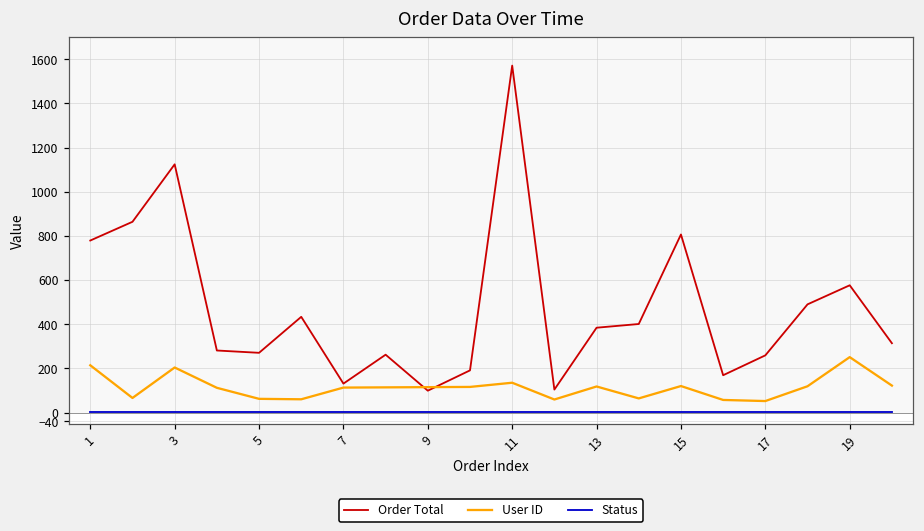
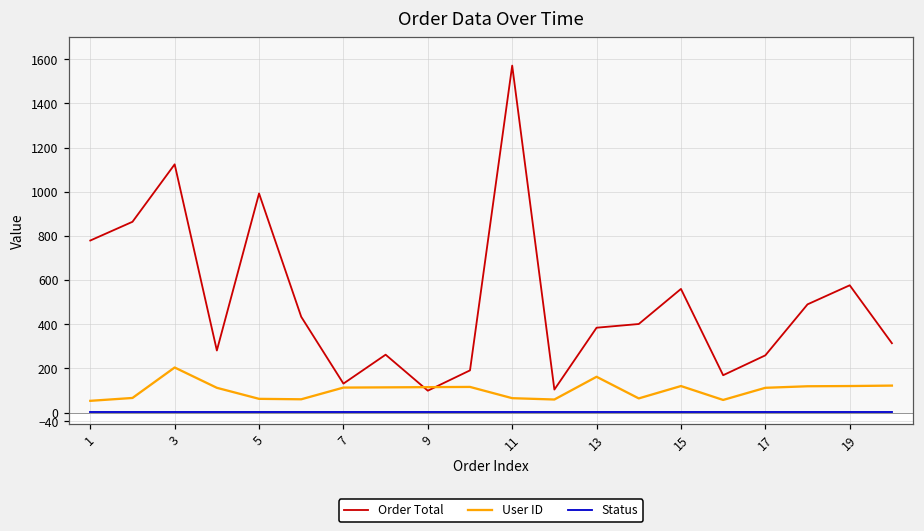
  {
    "Order Total": {
      "1": 780,
      "3": 1120,
-     "5": 270,
+     "5": 990,
      "7": 130,
      "9": 100,
      "11": 1570,
      "13": 380,
-     "15": 810,
+     "15": 560,
      "17": 260,
      "19": 580
    },
    "User ID": {
-     "1": 210,
+     "1": 50,
      "3": 200,
      "5": 60,
      "7": 110,
      "9": 120,
-     "11": 140,
-     "13": 120,
+     "11": 70,
+     "13": 160,
      "15": 120,
-     "17": 50,
-     "19": 250
+     "17": 110,
+     "19": 120
    },
    "Status": {
      "1": 0,
      "3": 0,
      "5": 0,
      "7": 0,
      "9": 0,
      "11": 0,
      "13": 0,
      "15": 0,
      "17": 0,
      "19": 0
    }
  }
